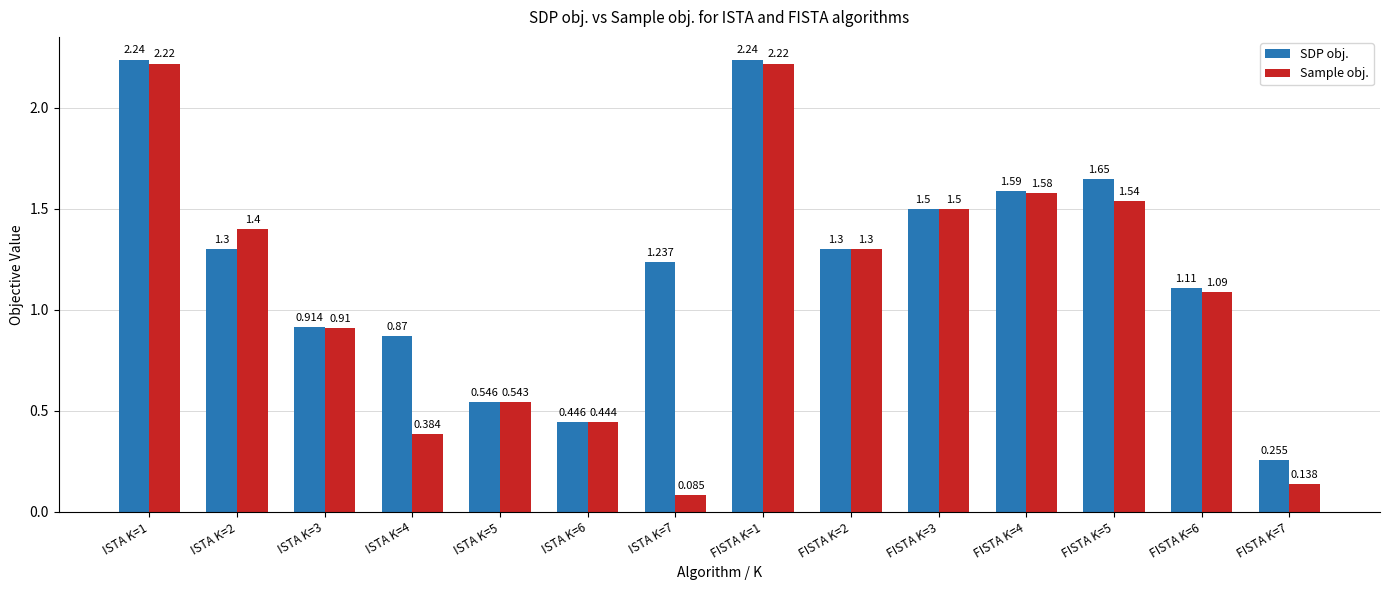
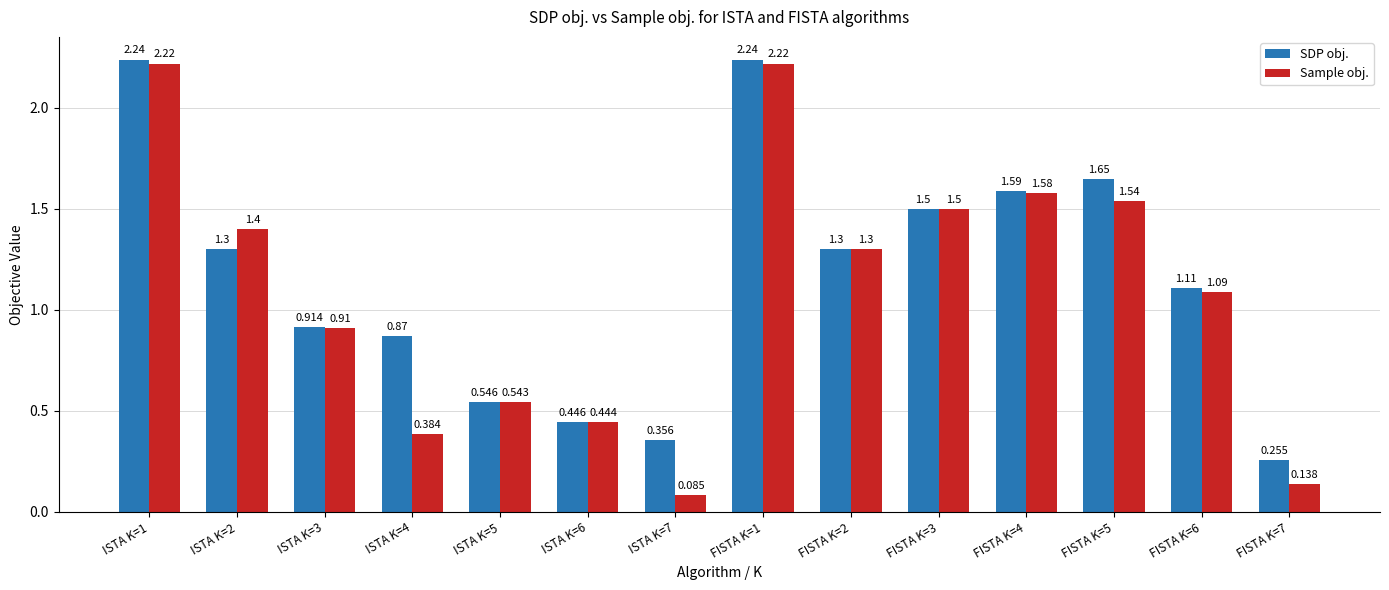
  {
    "SDP obj.": {
      "ISTA K=1": 2.24,
      "ISTA K=2": 1.3,
      "ISTA K=3": 0.914,
      "ISTA K=4": 0.87,
      "ISTA K=5": 0.546,
      "ISTA K=6": 0.446,
-     "ISTA K=7": 1.237,
+     "ISTA K=7": 0.356,
      "FISTA K=1": 2.24,
      "FISTA K=2": 1.3,
      "FISTA K=3": 1.5,
      "FISTA K=4": 1.59,
      "FISTA K=5": 1.65,
      "FISTA K=6": 1.11,
      "FISTA K=7": 0.255
    },
    "Sample obj.": {
      "ISTA K=1": 2.22,
      "ISTA K=2": 1.4,
      "ISTA K=3": 0.91,
      "ISTA K=4": 0.384,
      "ISTA K=5": 0.543,
      "ISTA K=6": 0.444,
      "ISTA K=7": 0.085,
      "FISTA K=1": 2.22,
      "FISTA K=2": 1.3,
      "FISTA K=3": 1.5,
      "FISTA K=4": 1.58,
      "FISTA K=5": 1.54,
      "FISTA K=6": 1.09,
      "FISTA K=7": 0.138
    }
  }
